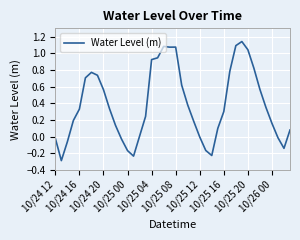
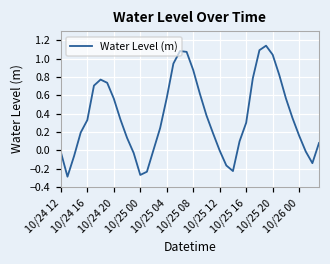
  {
    "10/24 12": 0.0,
    "10/24 16": 0.3,
    "10/24 20": 0.6,
-   "10/25 00": -0.2,
-   "10/25 04": 0.9,
-   "10/25 08": 1.1,
+   "10/25 00": -0.3,
+   "10/25 04": 0.6,
+   "10/25 08": 0.9,
    "10/25 12": 0.0,
    "10/25 16": 0.3,
    "10/25 20": 1.0,
    "10/26 00": 0.2
  }
